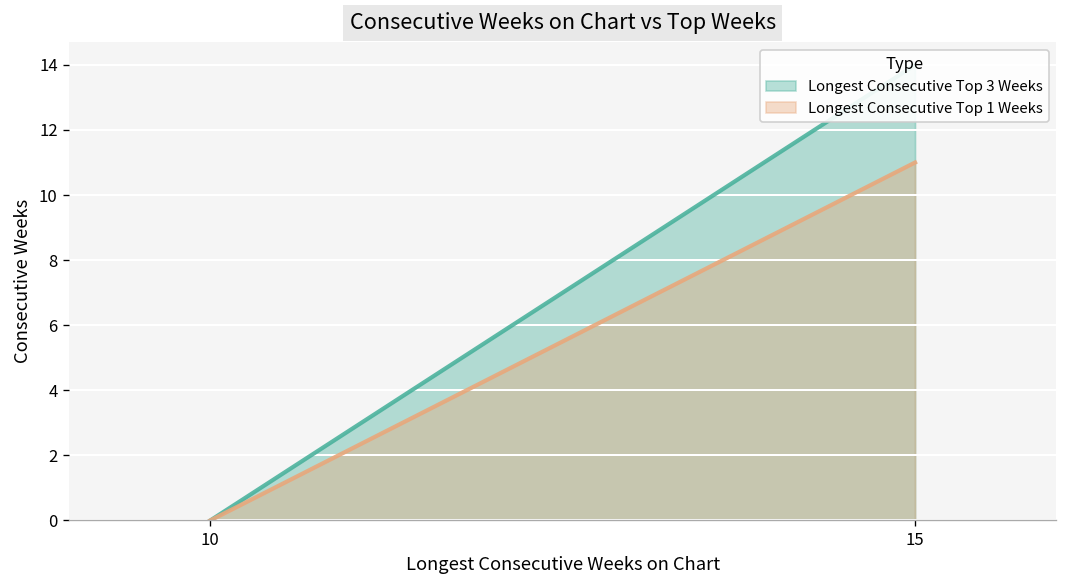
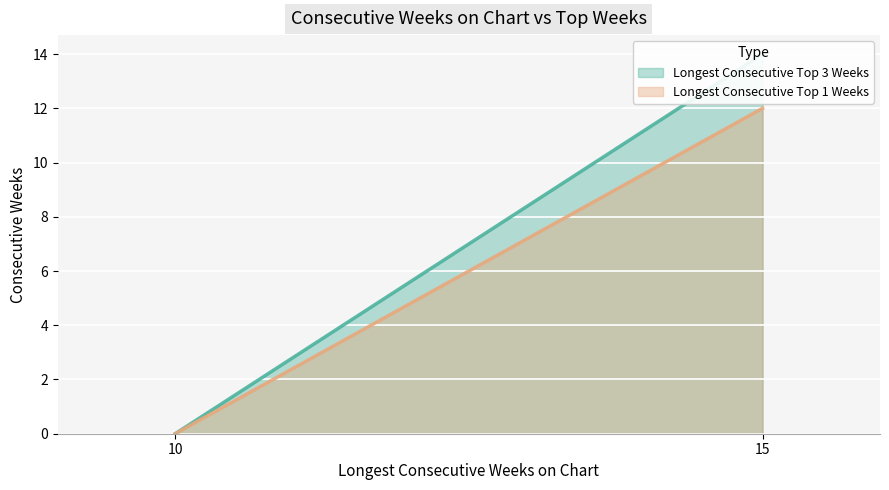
  {
    "Longest Consecutive Top 1 Weeks": {
-     "15": 11
+     "15": 12
    }
  }
